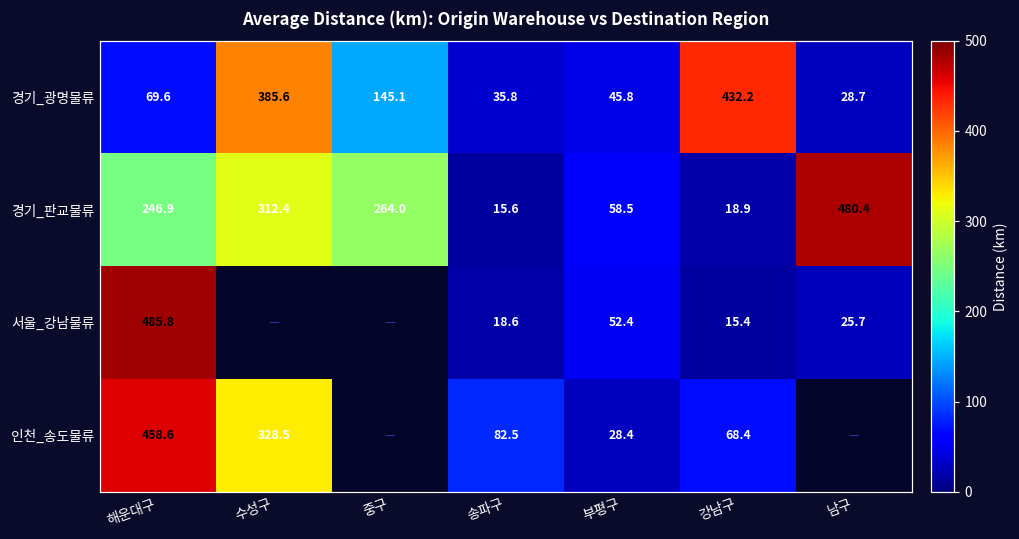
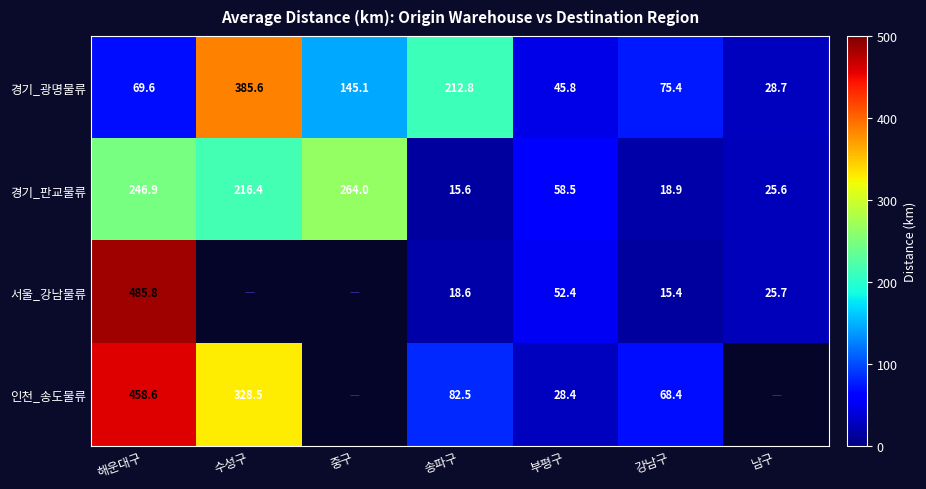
  {
    "경기_광명물류": {
      "해운대구": 69.6,
      "수성구": 385.6,
      "중구": 145.1,
-     "송파구": 35.8,
+     "송파구": 212.8,
      "부평구": 45.8,
-     "강남구": 432.2,
+     "강남구": 75.4,
      "남구": 28.7
    },
    "경기_판교물류": {
      "해운대구": 246.9,
-     "수성구": 312.4,
+     "수성구": 216.4,
      "중구": 264.0,
      "송파구": 15.6,
      "부평구": 58.5,
      "강남구": 18.9,
-     "남구": 480.4
+     "남구": 25.6
    },
    "서울_강남물류": {
      "해운대구": 485.8,
      "송파구": 18.6,
      "부평구": 52.4,
      "강남구": 15.4,
      "남구": 25.7
    },
    "인천_송도물류": {
      "해운대구": 458.6,
      "수성구": 328.5,
      "송파구": 82.5,
      "부평구": 28.4,
      "강남구": 68.4
    }
  }
